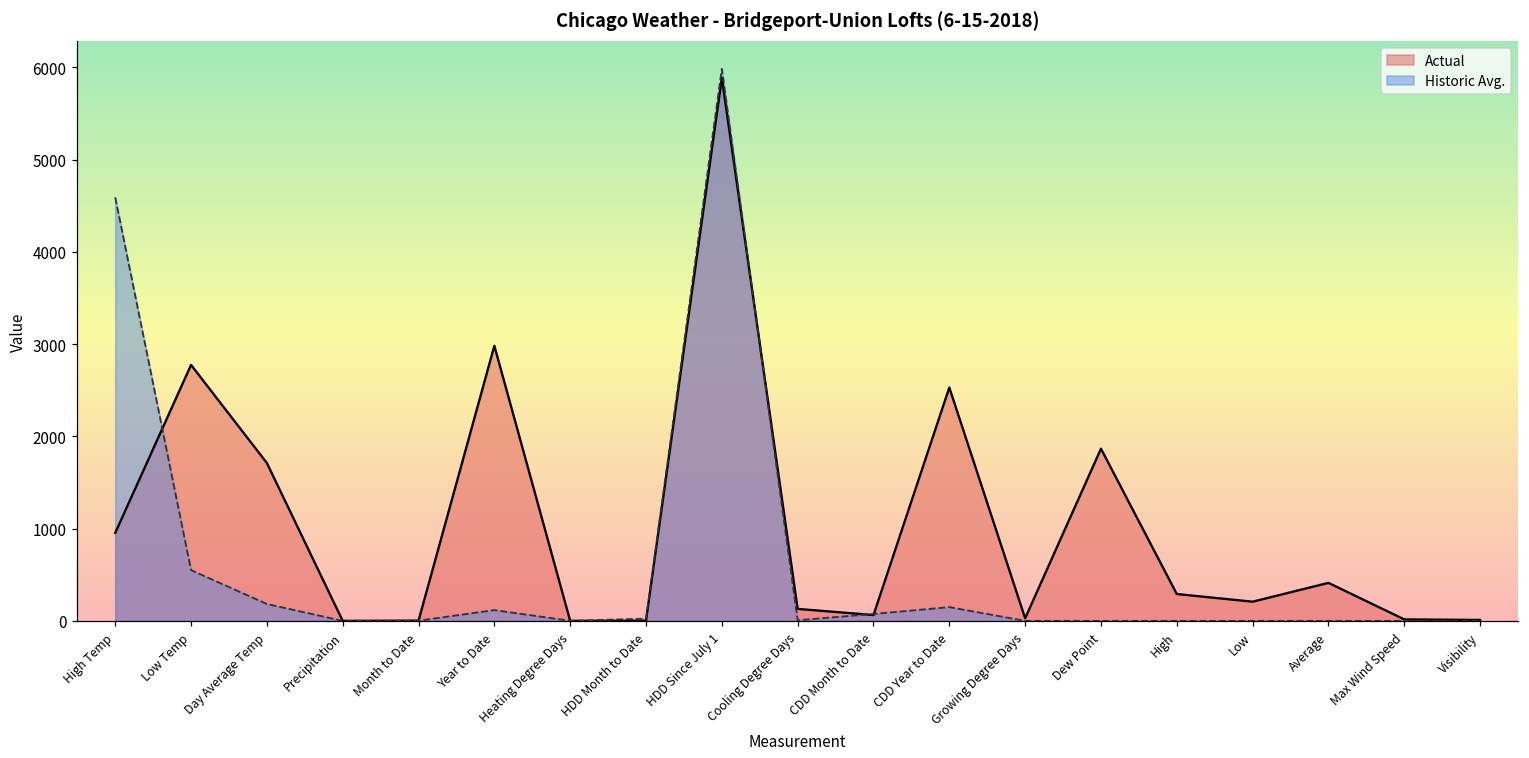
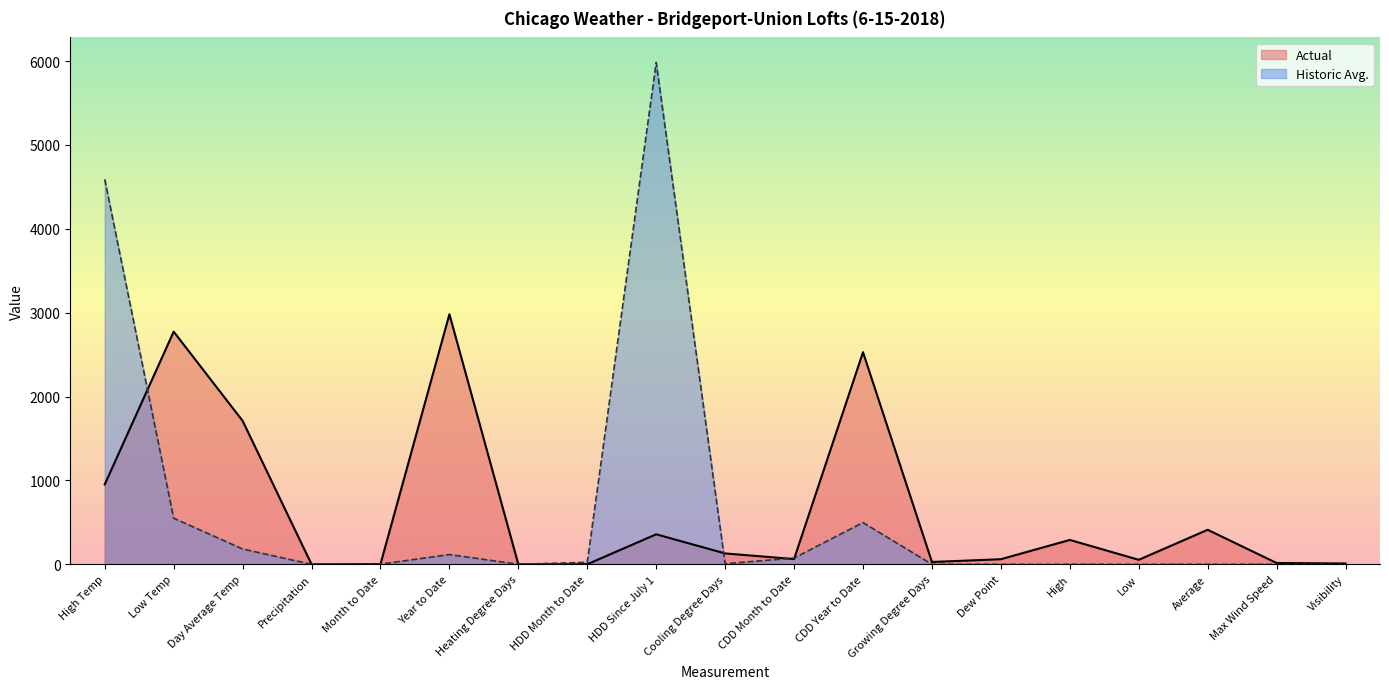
  {
    "Actual": {
      "High Temp": 1000,
      "Low Temp": 2800,
      "Day Average Temp": 1700,
      "Year to Date": 3000,
-     "HDD Since July 1": 5900,
+     "HDD Since July 1": 400,
      "Cooling Degree Days": 100,
      "CDD Year to Date": 2500,
-     "Dew Point": 1900,
+     "Dew Point": 100,
      "High": 300,
-     "Low": 200,
+     "Low": 100,
      "Average": 400
    },
    "Historic Avg.": {
      "High Temp": 4600,
      "Low Temp": 600,
      "Day Average Temp": 200,
      "Year to Date": 100,
      "HDD Since July 1": 6000,
      "Cooling Degree Days": 0,
-     "CDD Year to Date": 100,
+     "CDD Year to Date": 500,
      "Dew Point": 0,
      "High": 0,
      "Low": 0,
      "Average": 0
    }
  }
